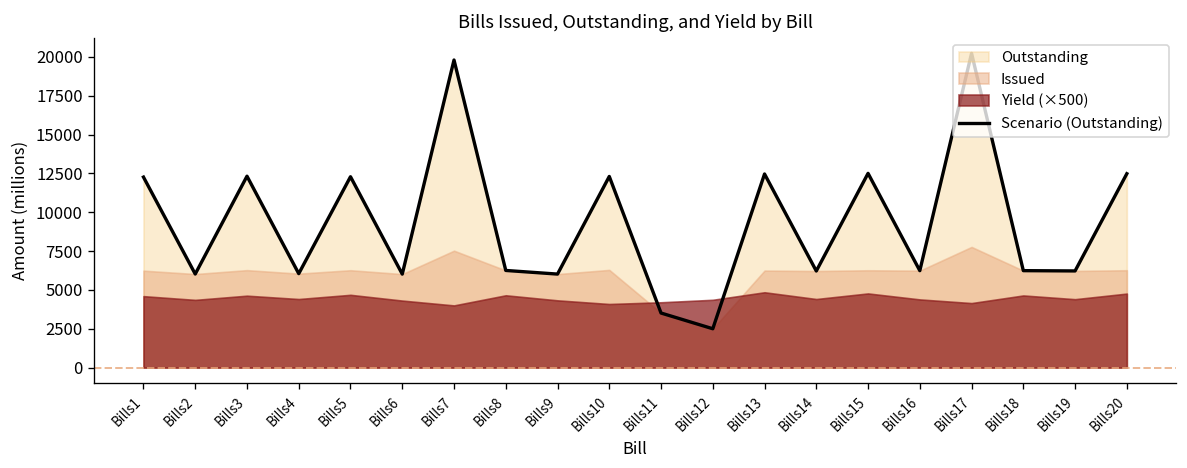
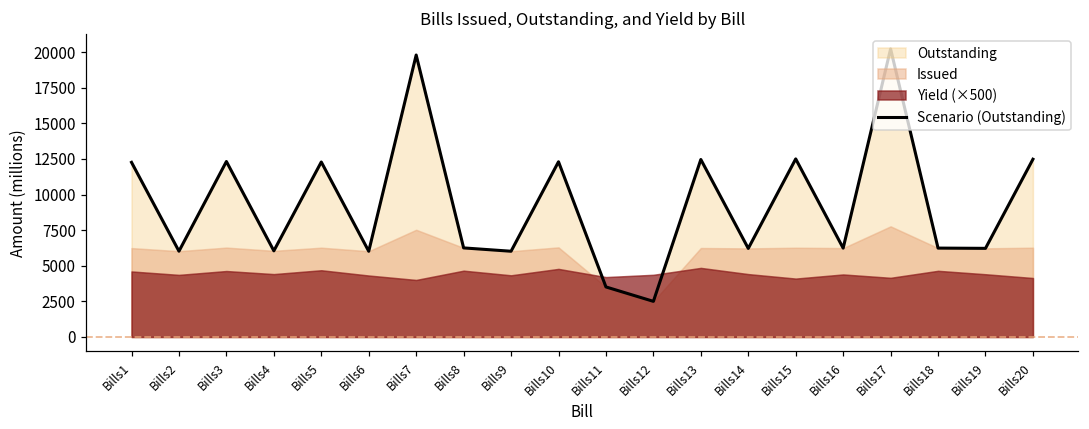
  {
    "Yield (×500)": {
      "Bills1": 4600,
      "Bills2": 4400,
      "Bills3": 4600,
      "Bills4": 4400,
      "Bills5": 4700,
      "Bills6": 4300,
      "Bills7": 4000,
      "Bills8": 4700,
      "Bills9": 4300,
-     "Bills10": 4100,
+     "Bills10": 4800,
      "Bills11": 4200,
      "Bills12": 4400,
      "Bills13": 4900,
      "Bills14": 4400,
-     "Bills15": 4800,
+     "Bills15": 4100,
      "Bills16": 4400,
      "Bills17": 4200,
      "Bills18": 4600,
      "Bills19": 4400,
-     "Bills20": 4800
+     "Bills20": 4100
    }
  }
